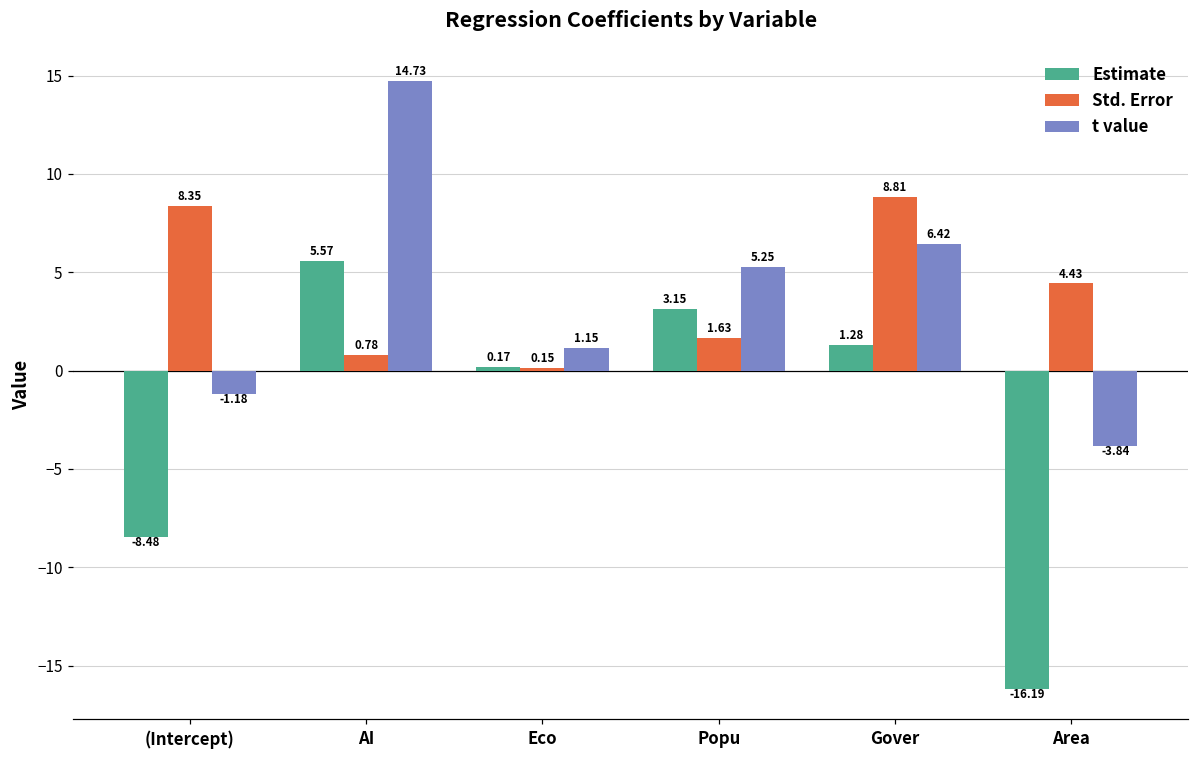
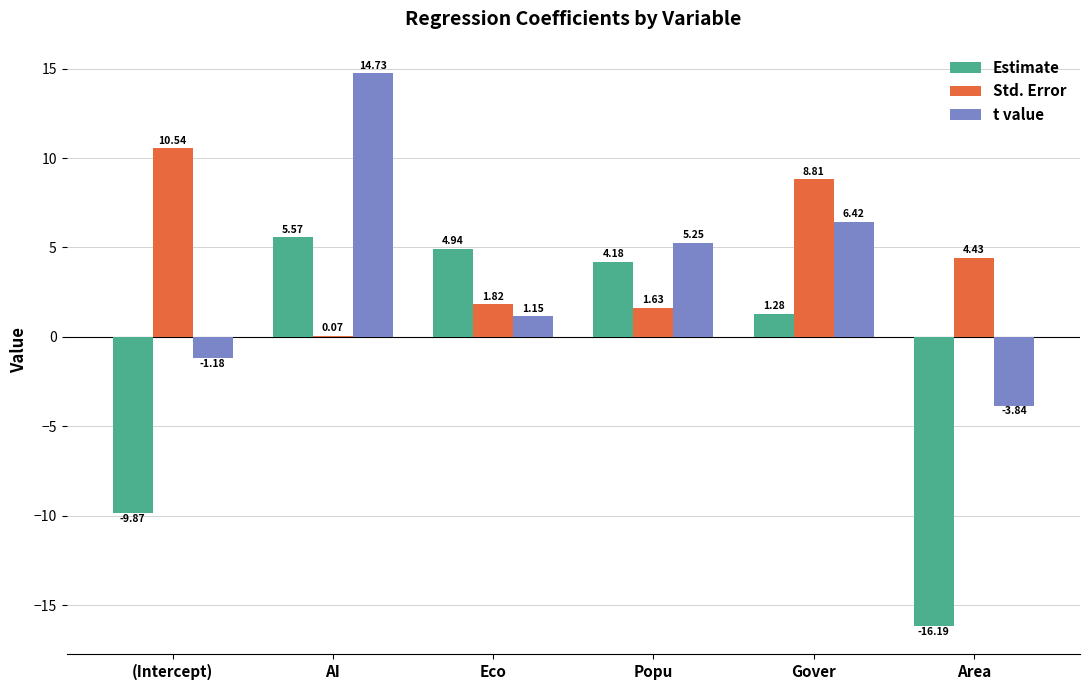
  {
    "Estimate": {
-     "(Intercept)": -8.48,
+     "(Intercept)": -9.87,
      "AI": 5.57,
-     "Eco": 0.17,
-     "Popu": 3.15,
+     "Eco": 4.94,
+     "Popu": 4.18,
      "Gover": 1.28,
      "Area": -16.19
    },
    "Std. Error": {
-     "(Intercept)": 8.35,
-     "AI": 0.78,
-     "Eco": 0.15,
+     "(Intercept)": 10.54,
+     "AI": 0.07,
+     "Eco": 1.82,
      "Popu": 1.63,
      "Gover": 8.81,
      "Area": 4.43
    },
    "t value": {
      "(Intercept)": -1.18,
      "AI": 14.73,
      "Eco": 1.15,
      "Popu": 5.25,
      "Gover": 6.42,
      "Area": -3.84
    }
  }
